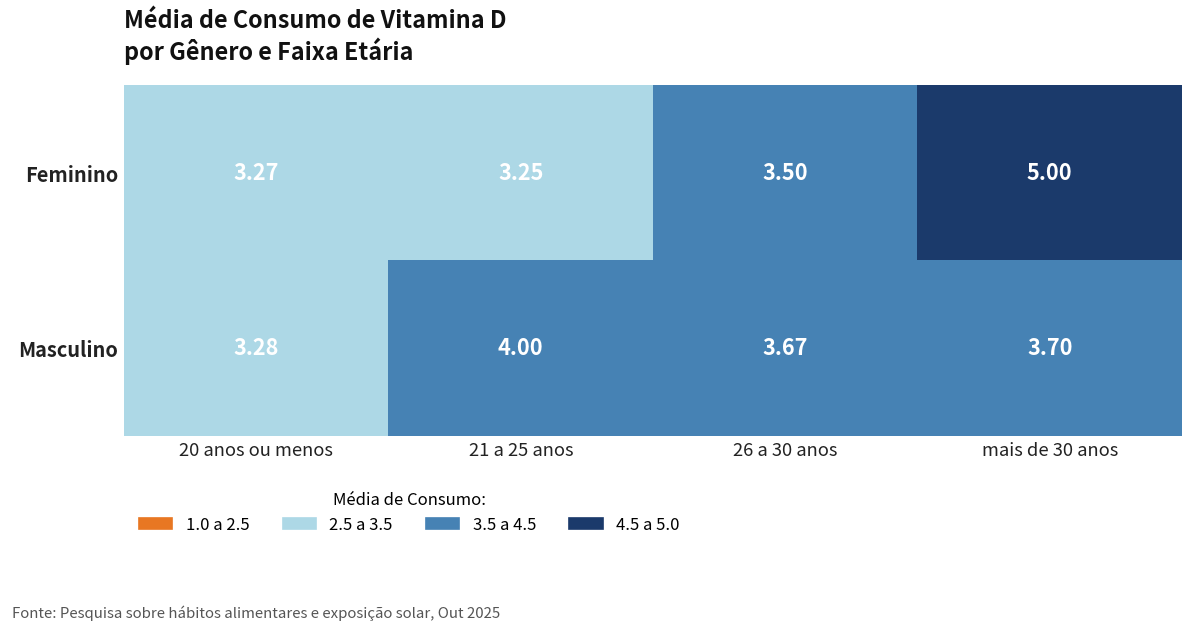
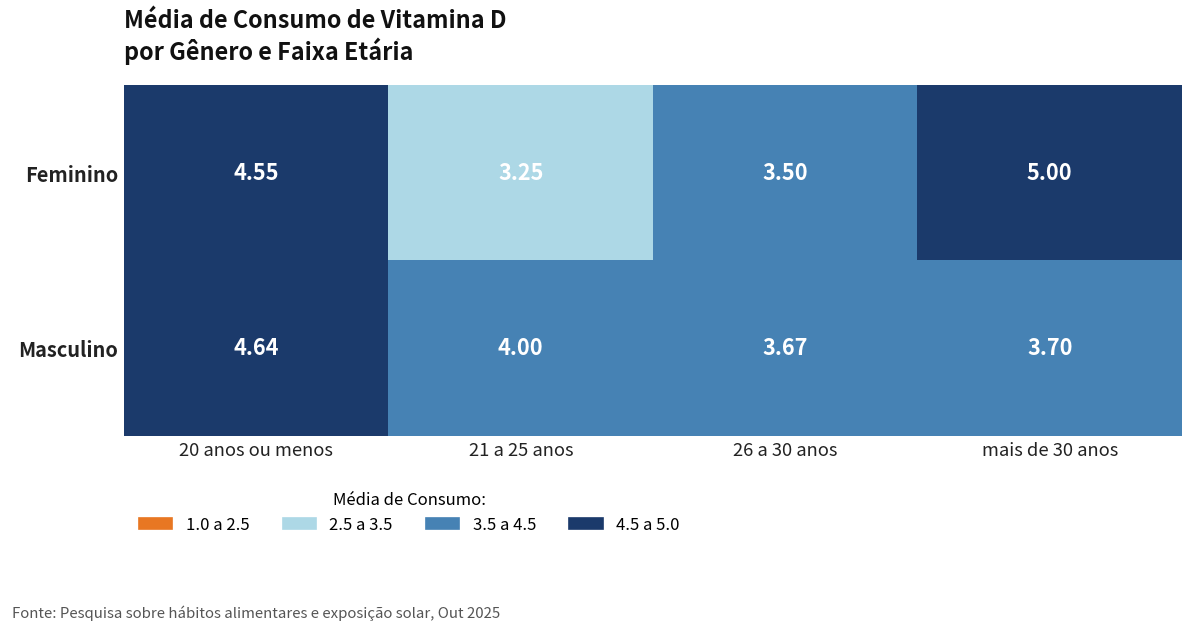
  {
    "Feminino": {
-     "20 anos ou menos": 3.27,
+     "20 anos ou menos": 4.55,
      "21 a 25 anos": 3.25,
      "26 a 30 anos": 3.50,
      "mais de 30 anos": 5.00
    },
    "Masculino": {
-     "20 anos ou menos": 3.28,
+     "20 anos ou menos": 4.64,
      "21 a 25 anos": 4.00,
      "26 a 30 anos": 3.67,
      "mais de 30 anos": 3.70
    }
  }
